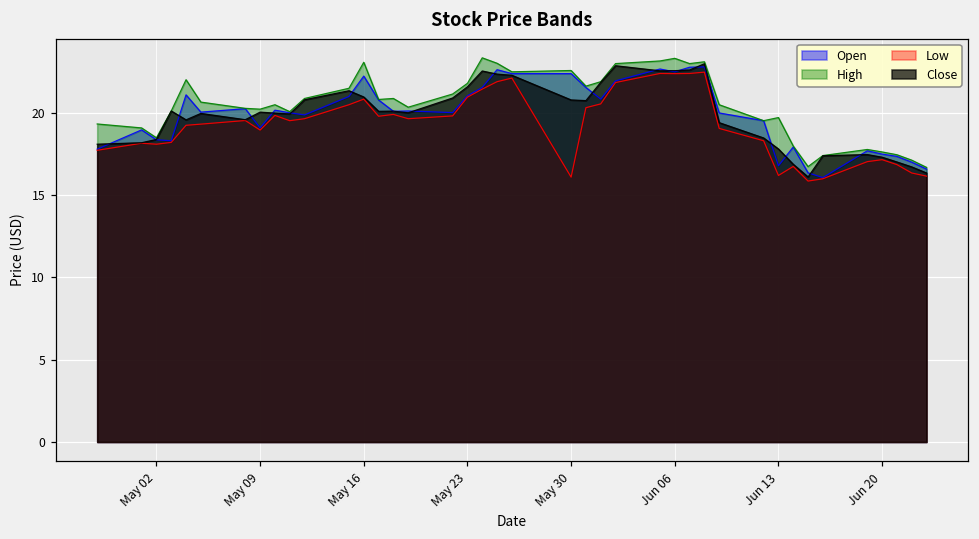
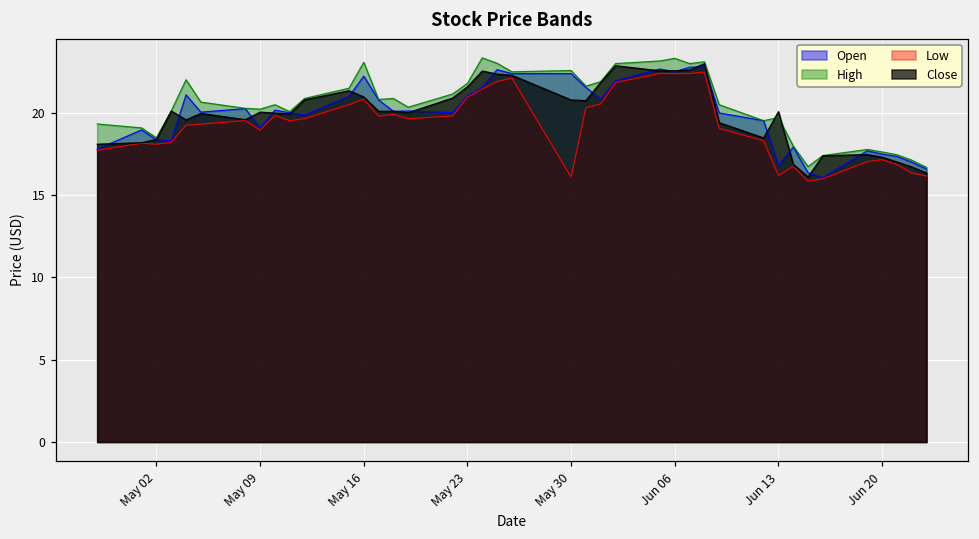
  {
    "Open": {
      "May 16": 22.2,
      "May 30": 22.4,
      "Jun 13": 16.8
    },
    "High": {
      "May 09": 20.2,
      "May 16": 23.1,
      "May 23": 21.8,
      "May 30": 22.6,
      "Jun 06": 23.3,
      "Jun 13": 19.7
    },
    "Low": {
      "May 02": 18.1,
      "May 30": 16.1,
      "Jun 13": 16.2
    },
    "Close": {
      "May 09": 20.1,
      "May 23": 21.6,
      "May 30": 20.8,
-     "Jun 13": 17.8
+     "Jun 13": 20.1
    }
  }
